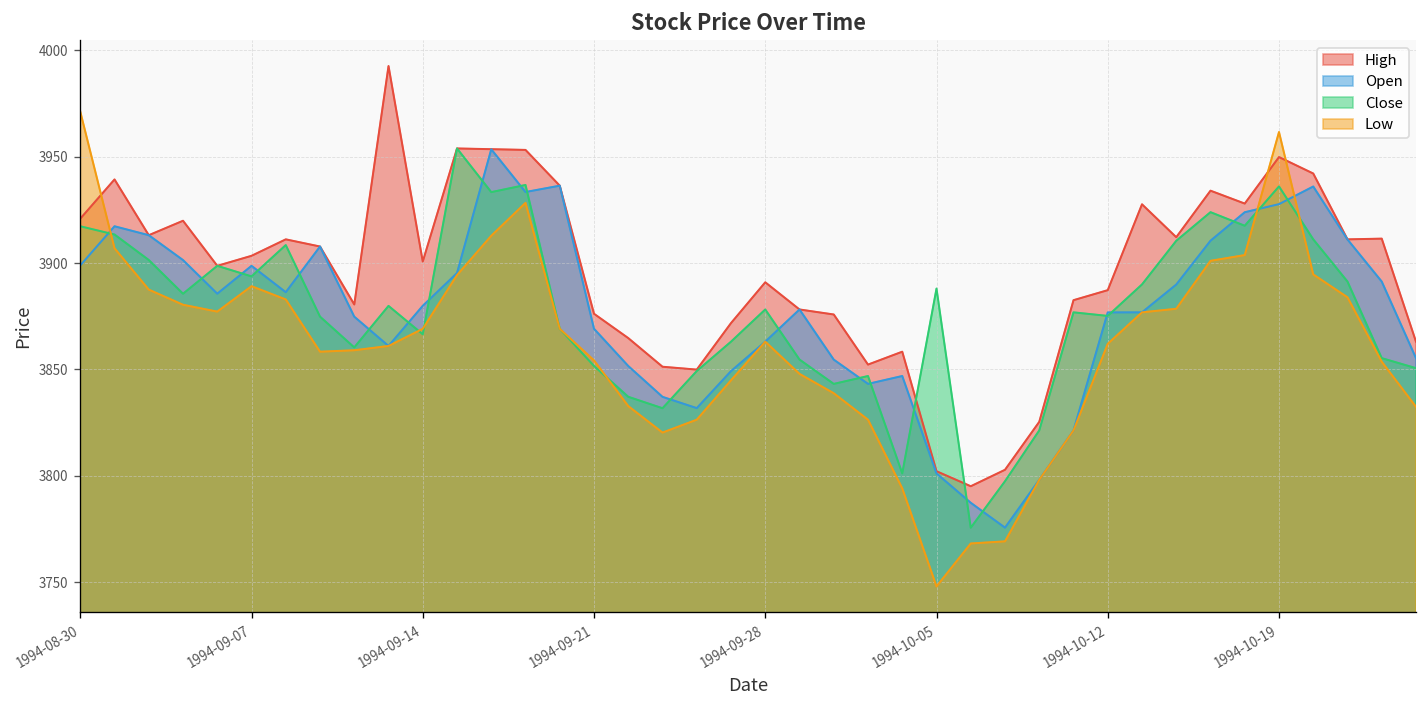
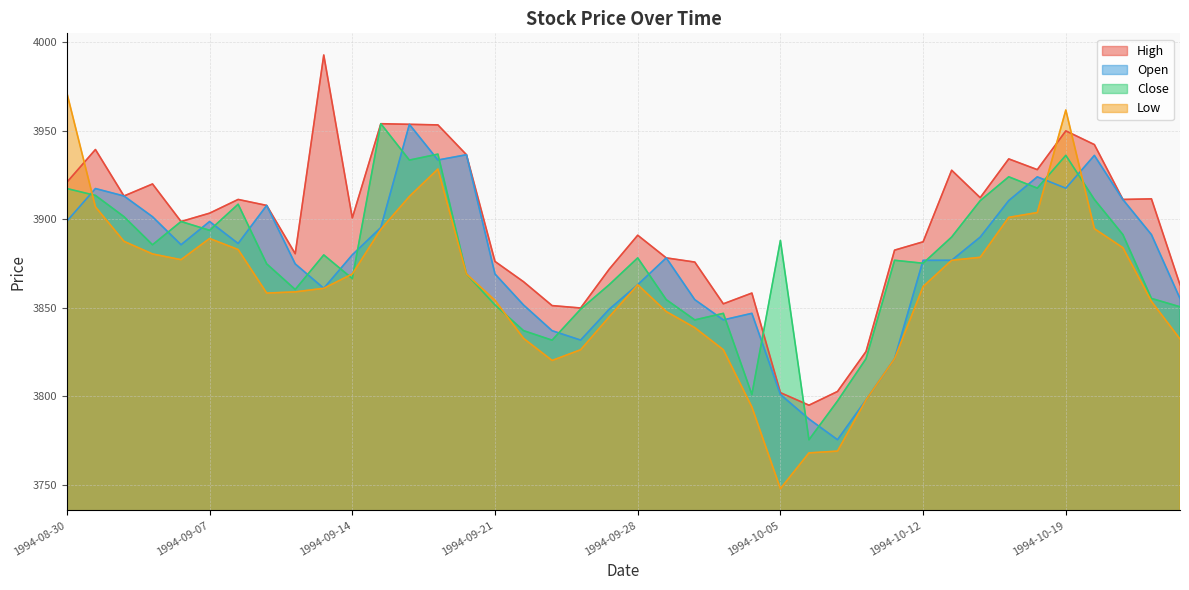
  {
    "High": {
      "1994-08-30": 3921,
      "1994-09-07": 3903,
      "1994-09-14": 3901,
      "1994-09-21": 3876,
      "1994-09-28": 3891,
      "1994-10-12": 3887,
      "1994-10-19": 3950
    },
    "Open": {
      "1994-08-30": 3899,
      "1994-09-07": 3899,
      "1994-09-14": 3880,
      "1994-09-21": 3869,
      "1994-10-12": 3877,
-     "1994-10-19": 3928
+     "1994-10-19": 3918
    },
    "Close": {
      "1994-08-30": 3917,
      "1994-09-07": 3894,
      "1994-09-14": 3867,
      "1994-09-21": 3852,
      "1994-09-28": 3878,
      "1994-10-05": 3888,
      "1994-10-12": 3875,
      "1994-10-19": 3936
    },
    "Low": {
      "1994-08-30": 3971,
      "1994-09-07": 3889,
      "1994-09-14": 3869,
      "1994-09-21": 3854,
      "1994-10-05": 3748,
      "1994-10-12": 3862,
      "1994-10-19": 3962
    }
  }
